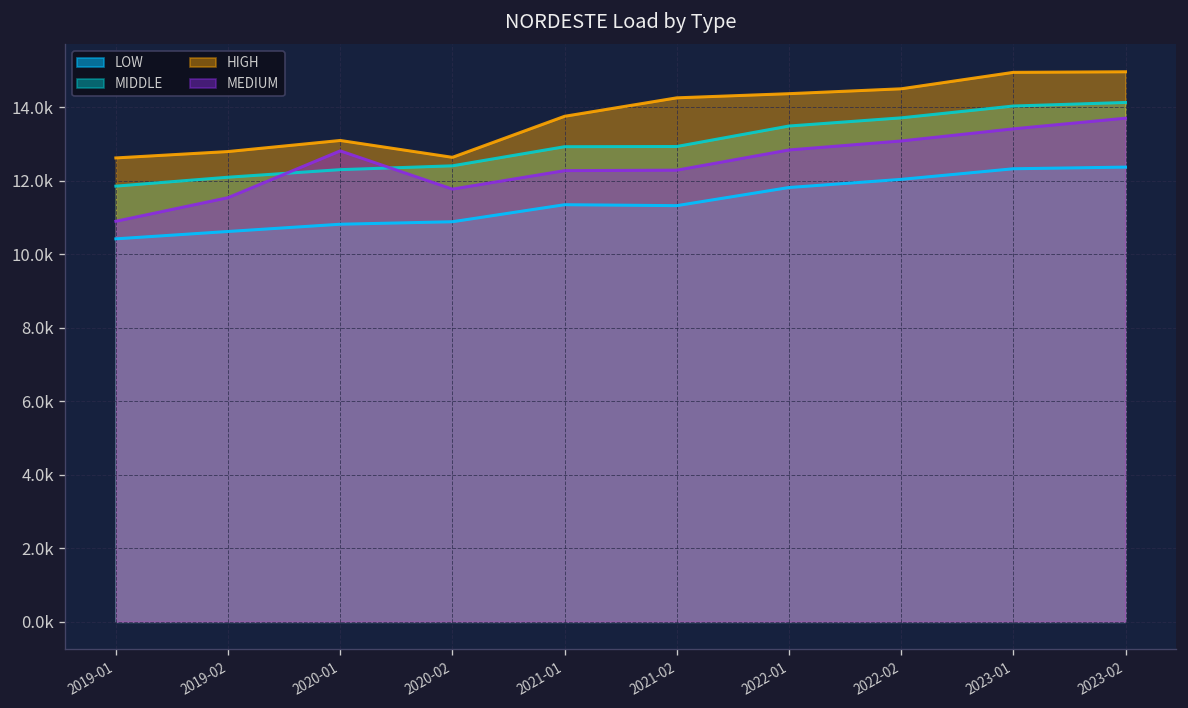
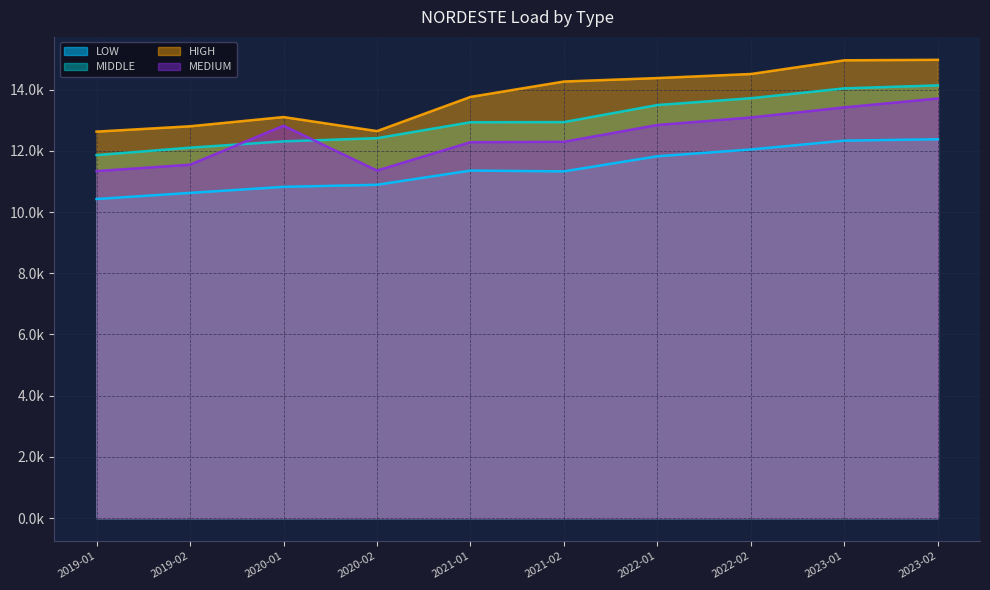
  {
    "HIGH": {
      "2019-01": 12600,
      "2019-02": 12800,
      "2020-01": 13100,
      "2020-02": 12600,
      "2021-01": 13800,
      "2021-02": 14300,
      "2022-01": 14400,
      "2022-02": 14500,
      "2023-01": 15000,
      "2023-02": 15000
    },
    "MEDIUM": {
-     "2019-01": 10900,
+     "2019-01": 11300,
      "2019-02": 11500,
      "2020-01": 12800,
-     "2020-02": 11800,
+     "2020-02": 11400,
      "2021-01": 12300,
      "2021-02": 12300,
      "2022-01": 12800,
      "2022-02": 13100,
      "2023-01": 13400,
      "2023-02": 13700
    }
  }
